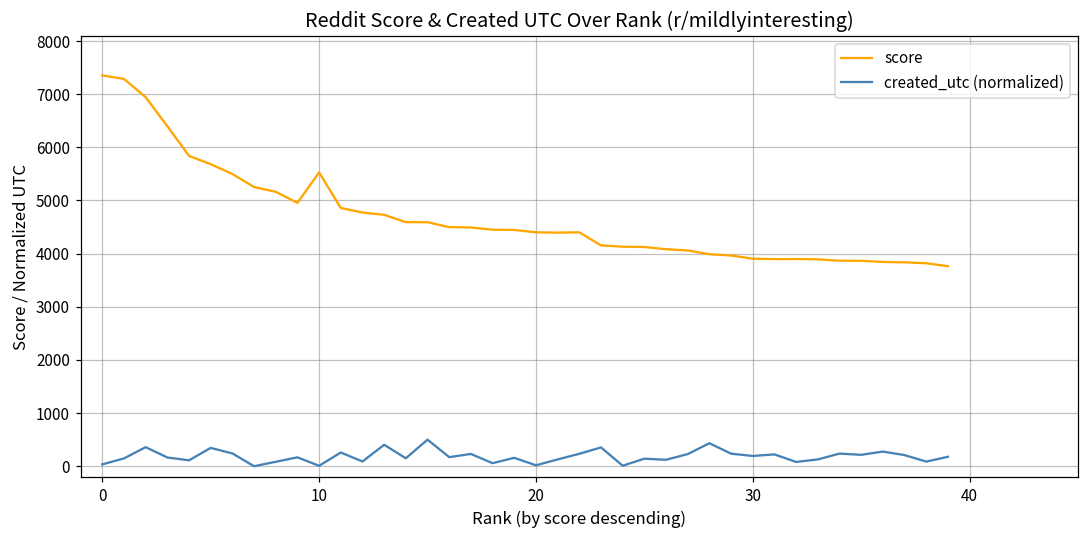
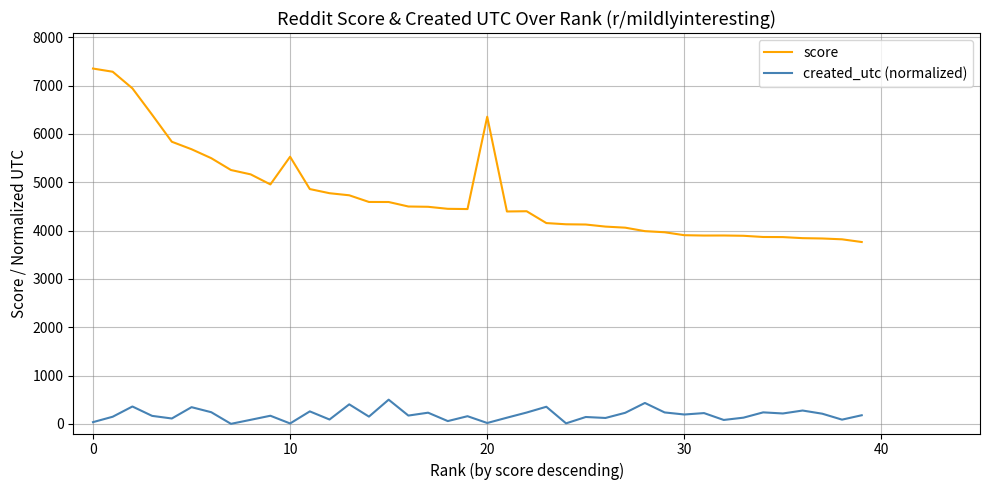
  {
    "score": {
      "0": 7400,
      "10": 5500,
-     "20": 4400,
+     "20": 6400,
      "30": 3900
    },
    "created_utc (normalized)": {
      "0": 0,
      "10": 0,
      "20": 0,
      "30": 200
    }
  }
